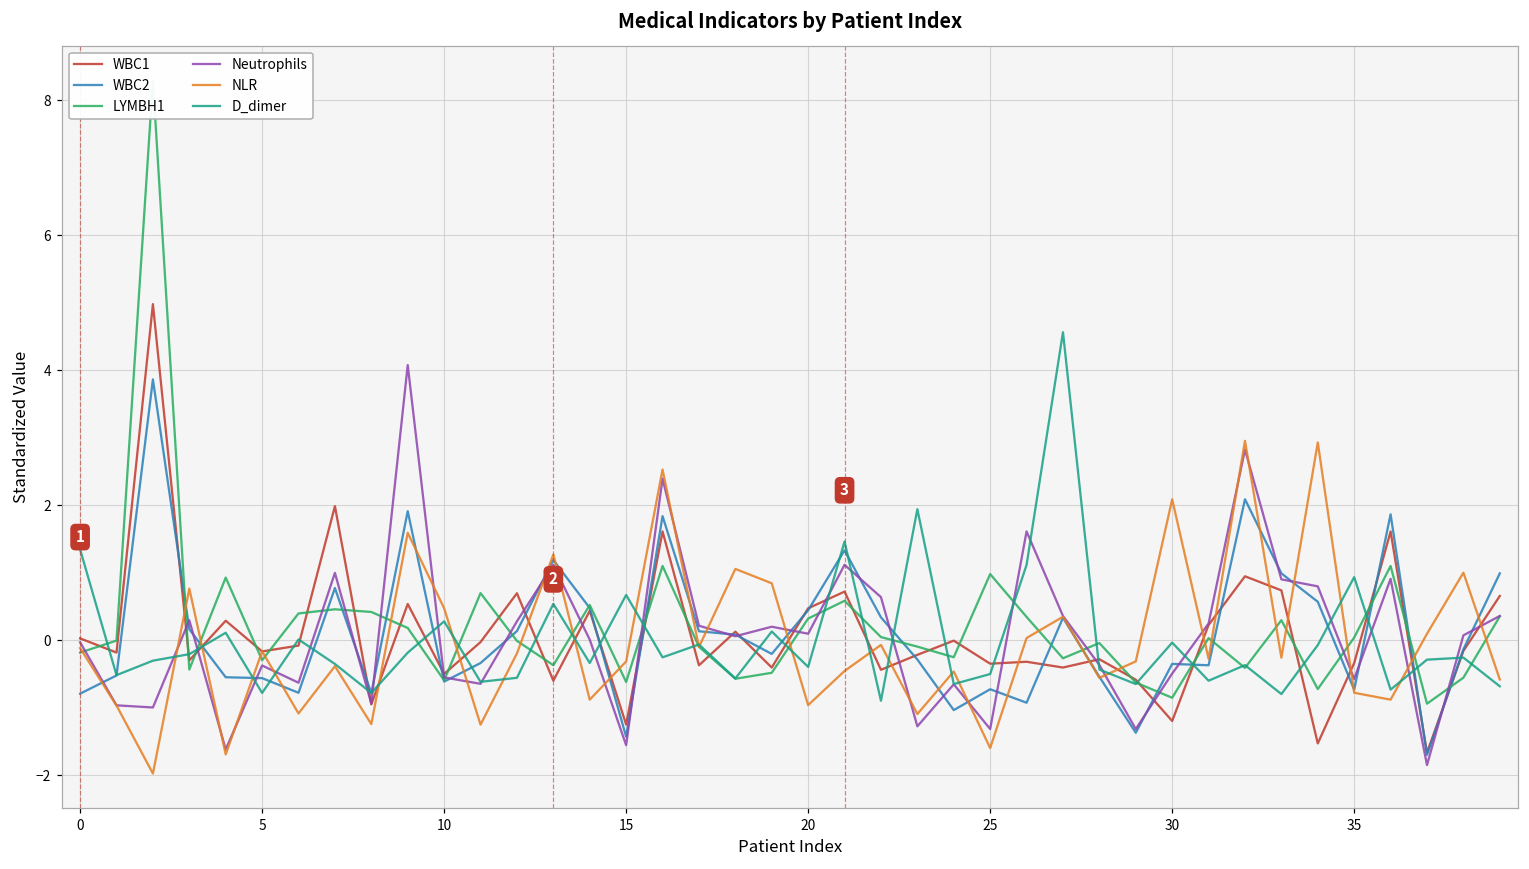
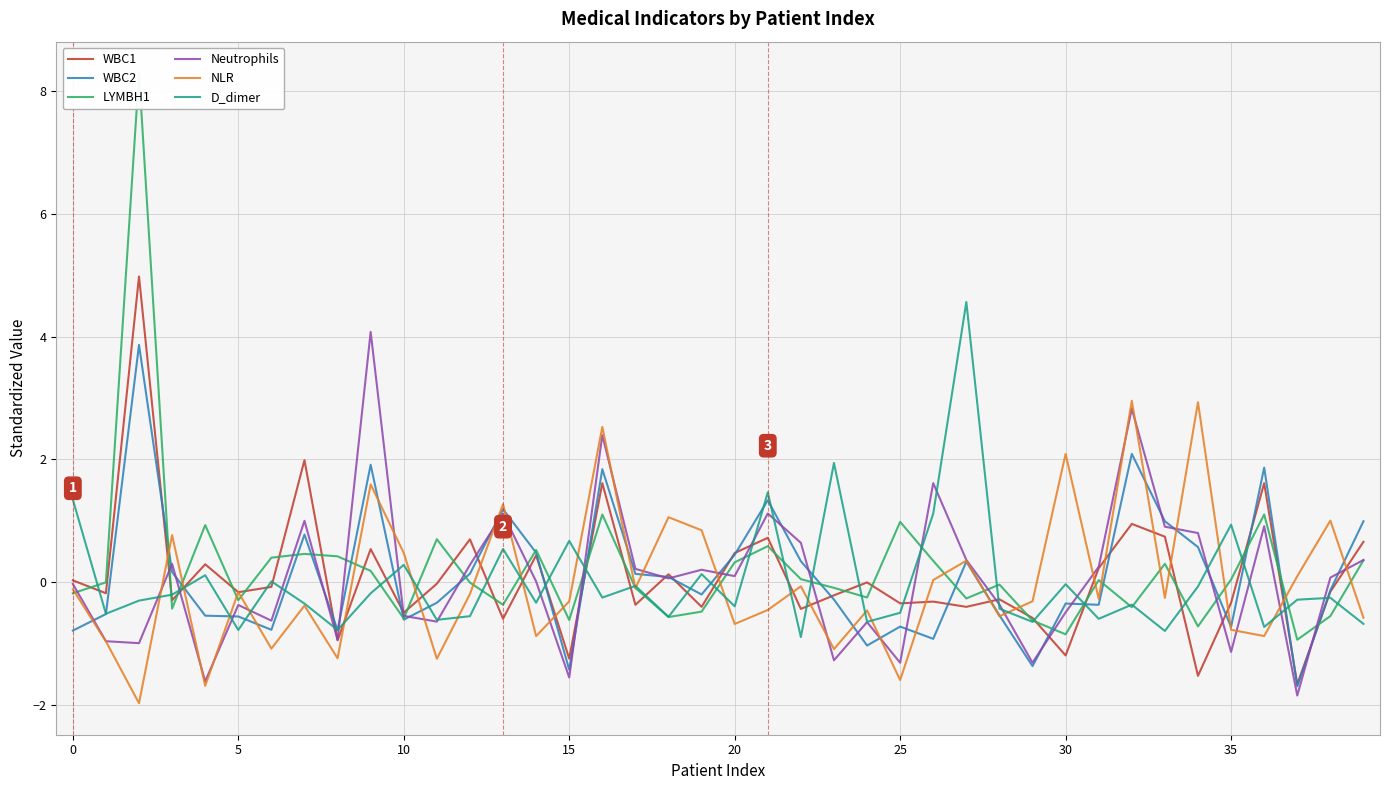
  {
    "WBC1": {
      "0": 0.0,
      "10": -0.5,
      "15": -1.2,
      "25": -0.3,
      "30": -1.2,
      "35": -0.3
    },
    "WBC2": {
      "0": -0.8,
      "5": -0.6,
      "15": -1.4,
      "25": -0.7,
      "30": -0.3,
      "35": -0.7
    },
    "Neutrophils": {
      "0": 0.0,
      "5": -0.4,
      "10": -0.5,
      "15": -1.6,
      "20": 0.1,
      "25": -1.3,
      "30": -0.5,
-     "35": -0.6
+     "35": -1.1
    },
    "NLR": {
      "0": -0.1,
      "10": 0.5,
      "15": -0.3,
-     "20": -1.0,
+     "20": -0.7,
      "25": -1.6,
      "30": 2.1,
      "35": -0.8
    }
  }
